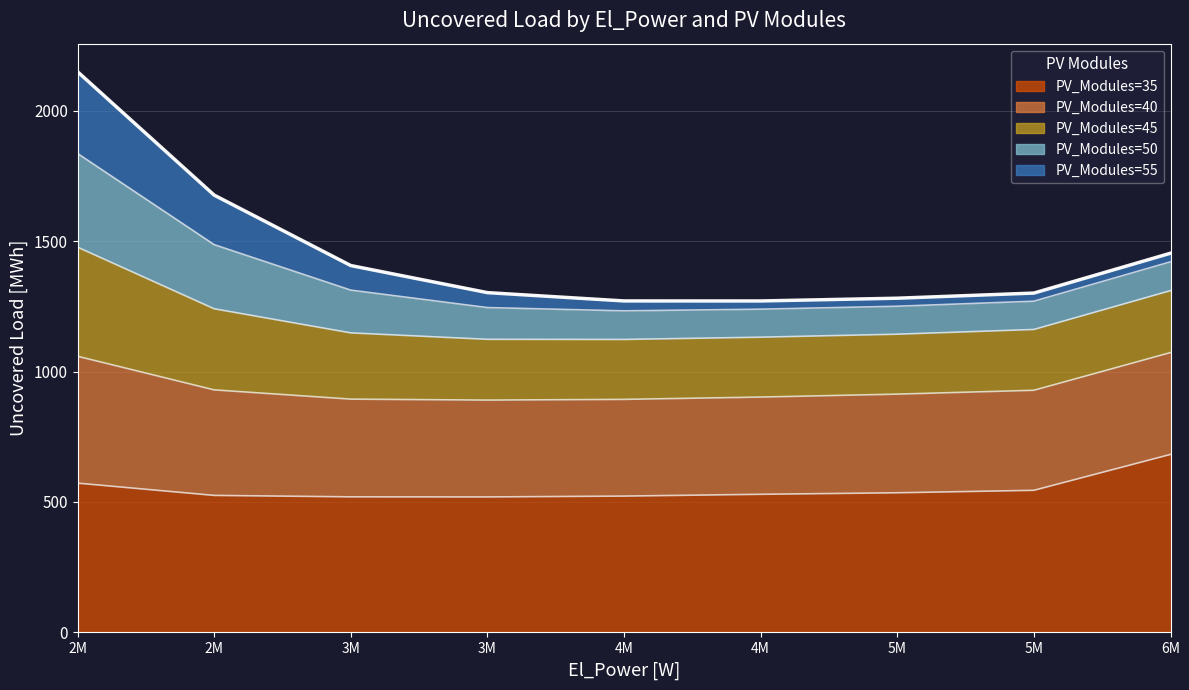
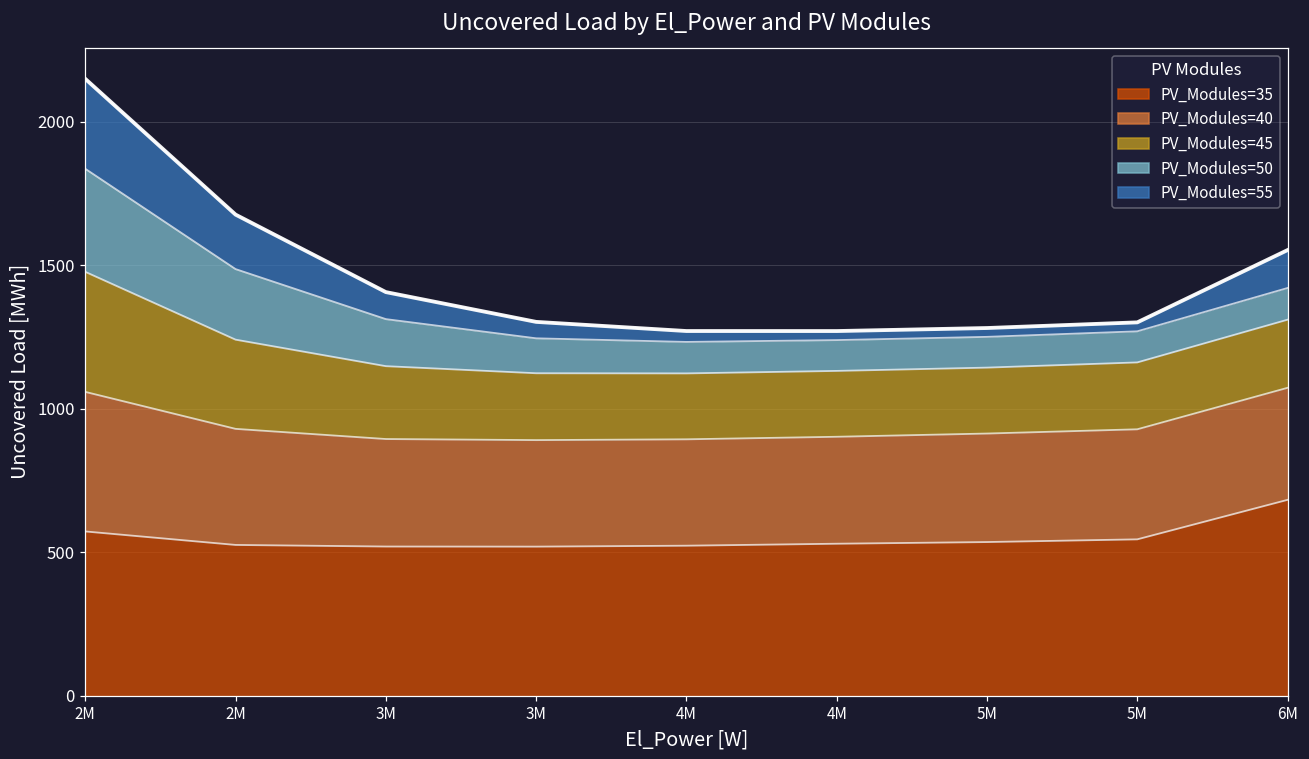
  {
    "PV_Modules=35": {
      "6M": 680
    },
    "PV_Modules=50": {
      "6M": 110
    },
    "PV_Modules=55": {
-     "6M": 30
+     "6M": 130
    }
  }
